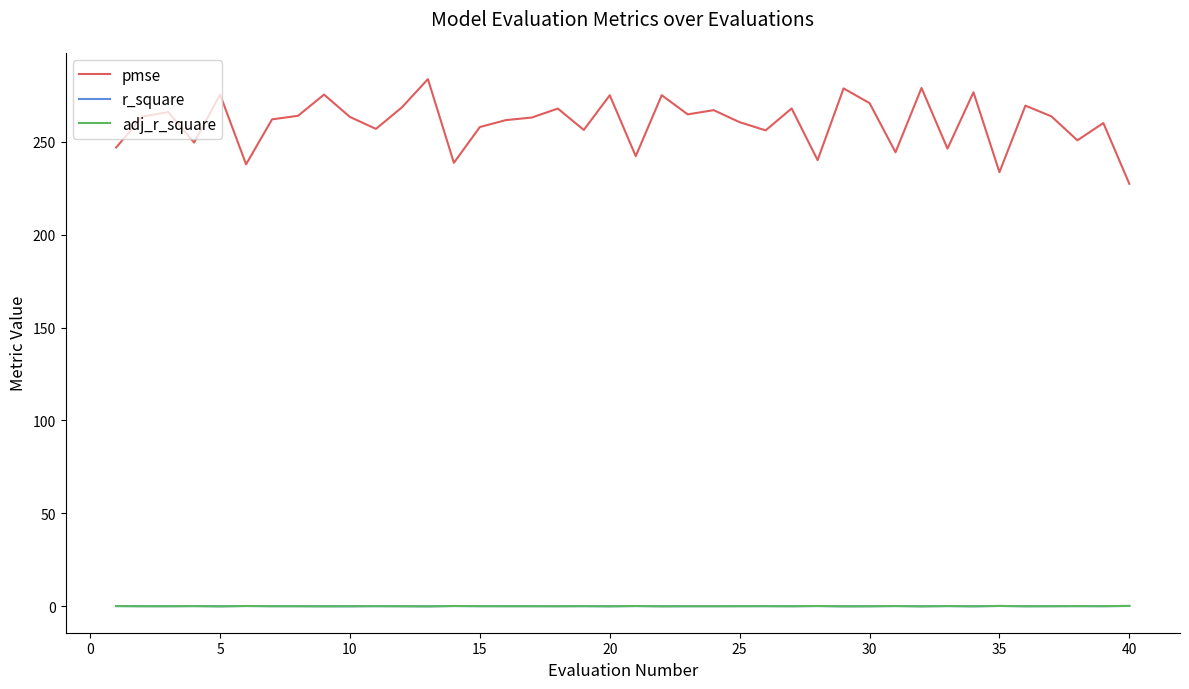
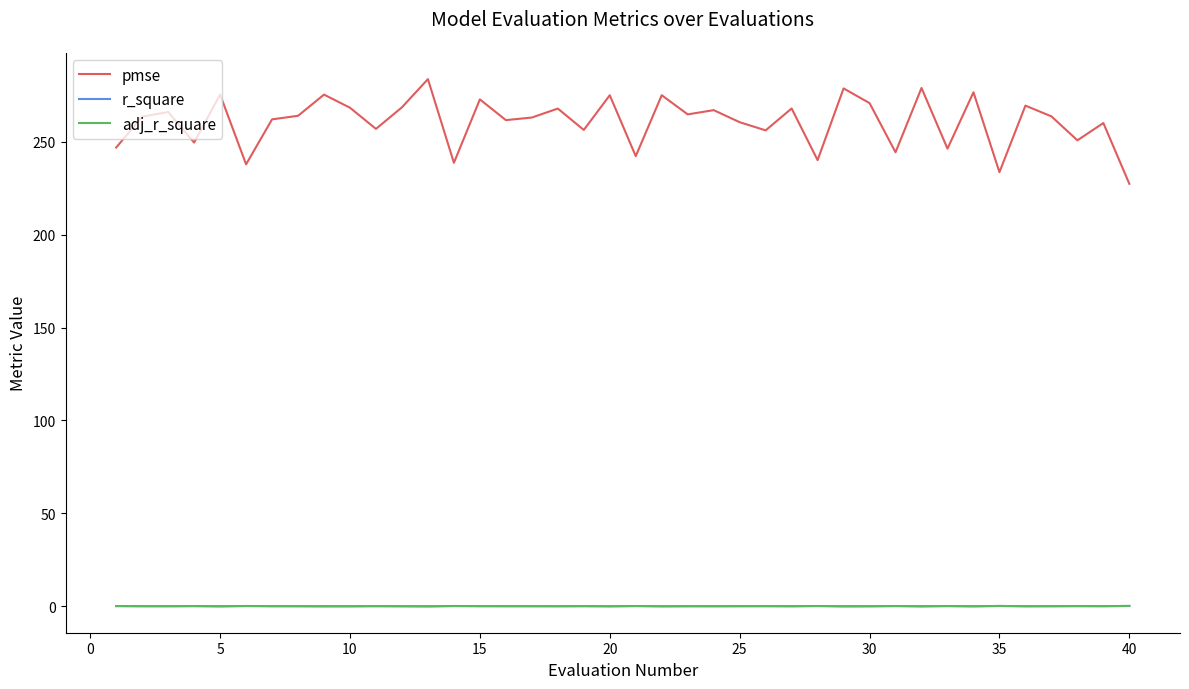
  {
    "pmse": {
-     "10": 263,
-     "15": 258,
+     "10": 268,
+     "15": 273,
      "20": 275,
      "25": 261,
      "30": 271,
      "35": 234,
      "40": 227
    },
    "adj_r_square": {
      "5": 0,
      "10": 0,
      "15": 0,
      "20": 0,
      "25": 0,
      "30": 0,
      "35": 0,
      "40": 0
    }
  }
